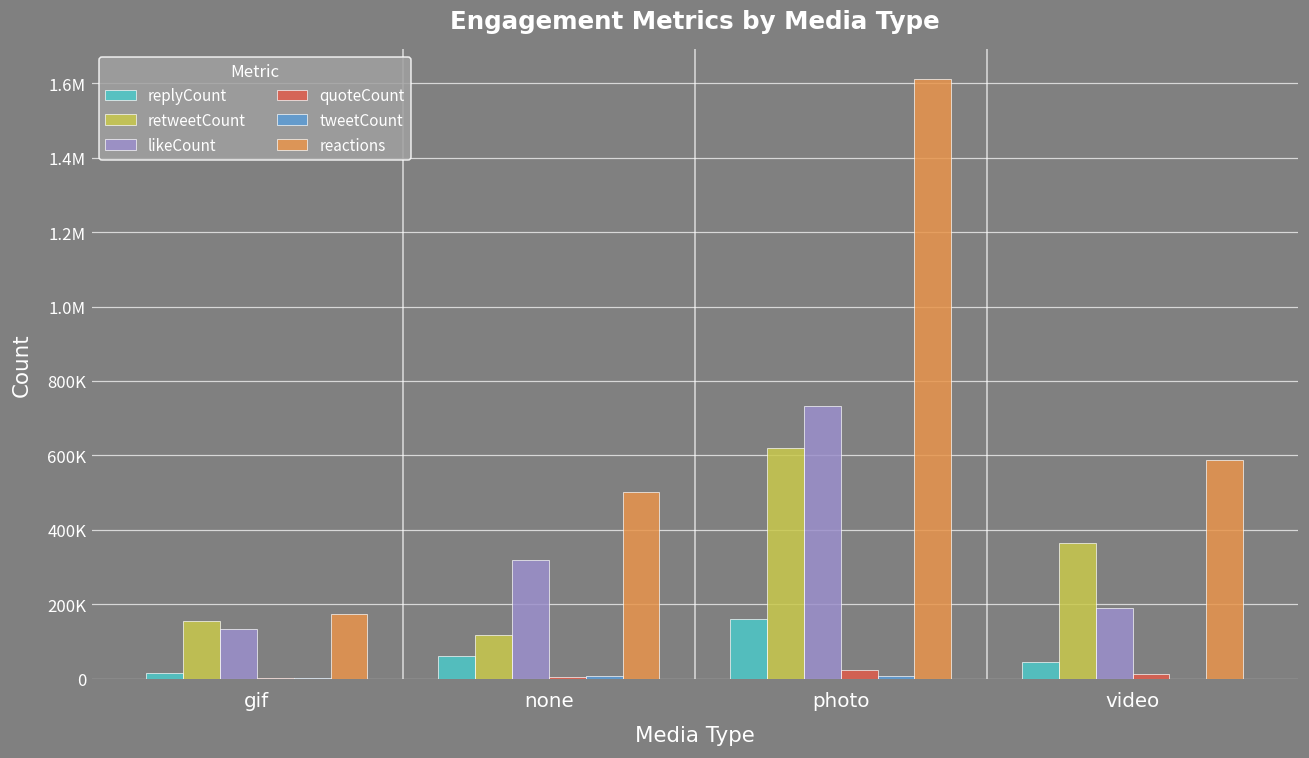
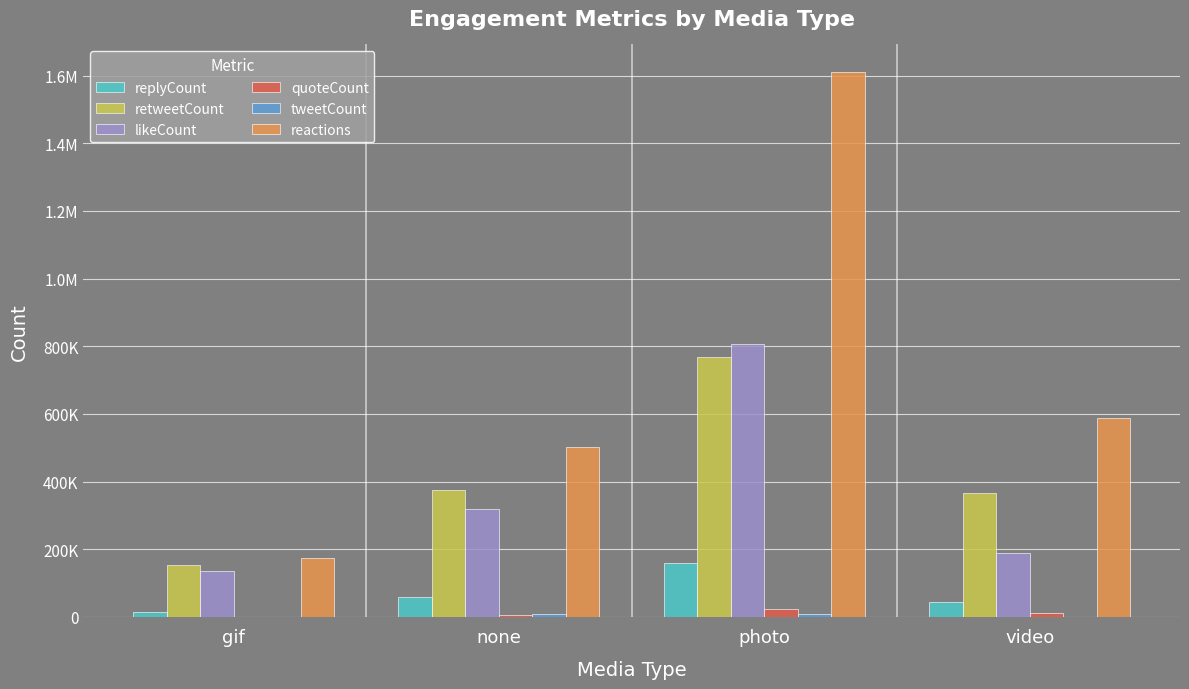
  {
    "retweetCount": {
      "gif": 150000,
-     "none": 120000,
-     "photo": 620000,
+     "none": 380000,
+     "photo": 770000,
      "video": 370000
    },
    "likeCount": {
      "gif": 130000,
      "none": 320000,
-     "photo": 730000,
+     "photo": 810000,
      "video": 190000
    }
  }
